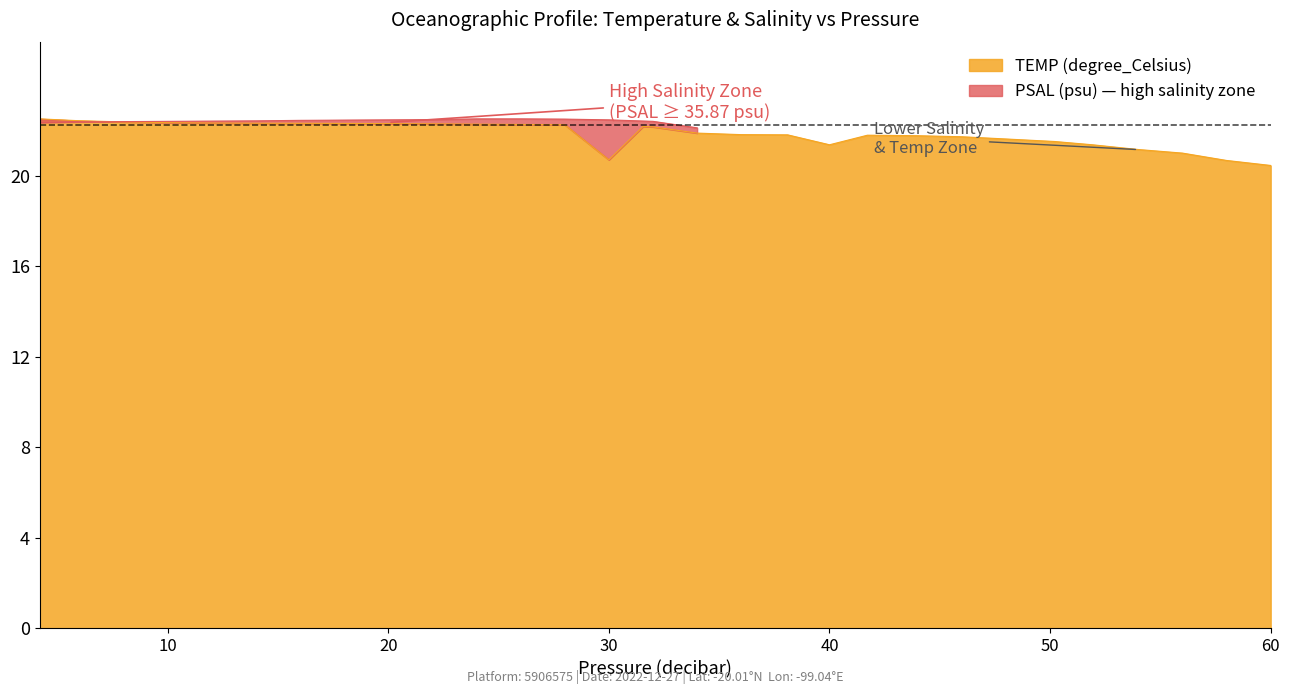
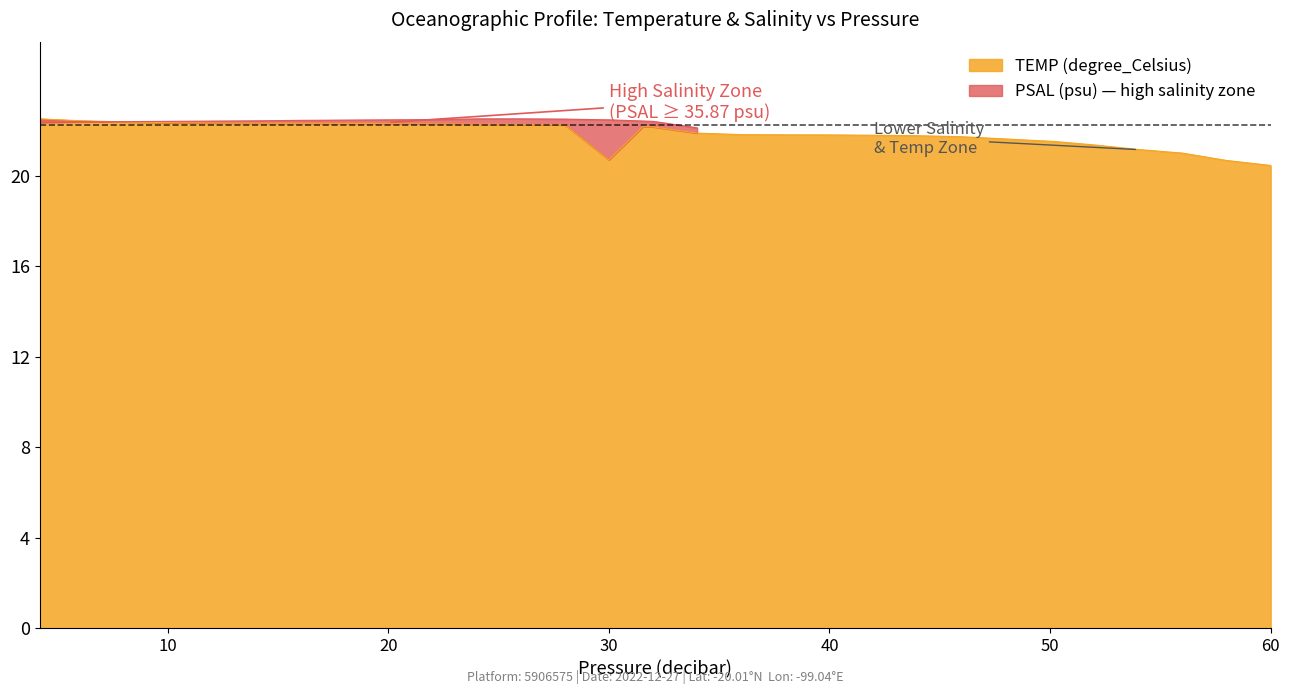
  {
    "TEMP (degree_Celsius)": {
      "20": 22.3,
      "30": 20.7,
-     "40": 21.4,
+     "40": 21.8,
      "60": 20.5
    }
  }
